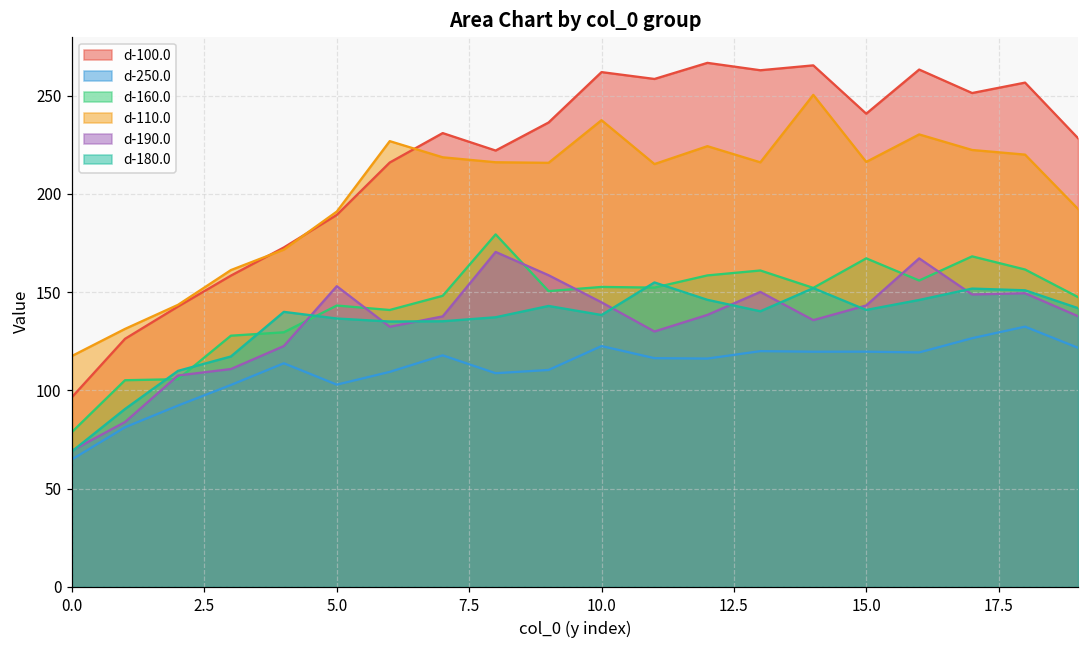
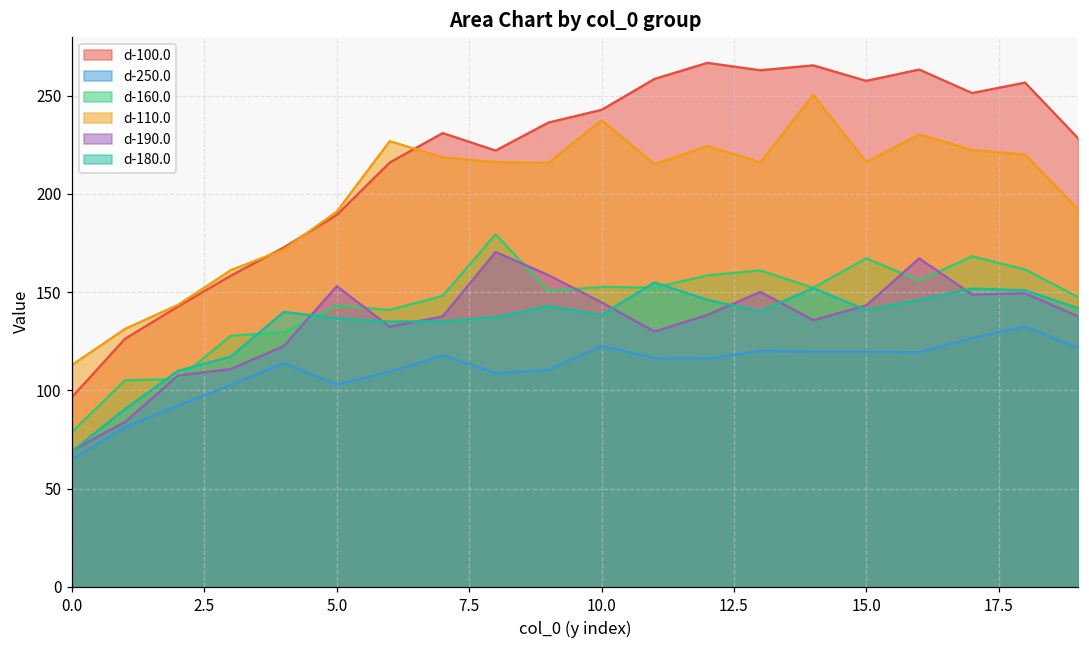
  {
    "d-100.0": {
      "0.0": 97,
      "5.0": 189,
-     "10.0": 262,
-     "15.0": 241
+     "10.0": 243,
+     "15.0": 257
    },
    "d-110.0": {
-     "0.0": 118,
+     "0.0": 113,
      "5.0": 191,
      "10.0": 237,
      "15.0": 216
    },
    "d-190.0": {
      "5.0": 153,
      "10.0": 145,
      "15.0": 143
    }
  }
